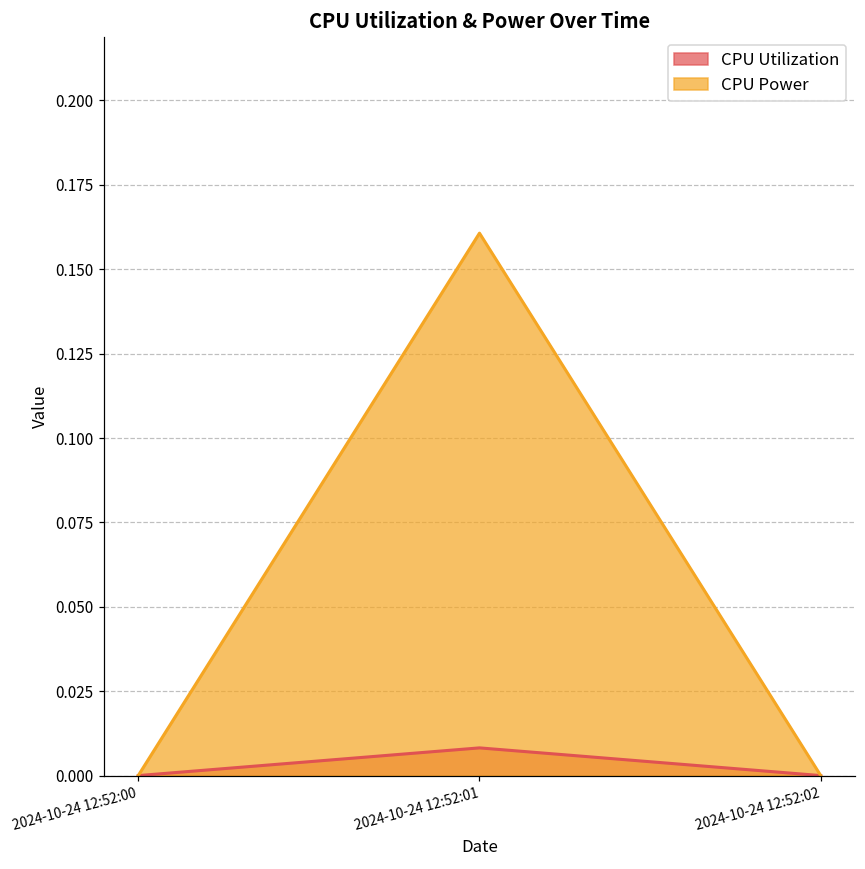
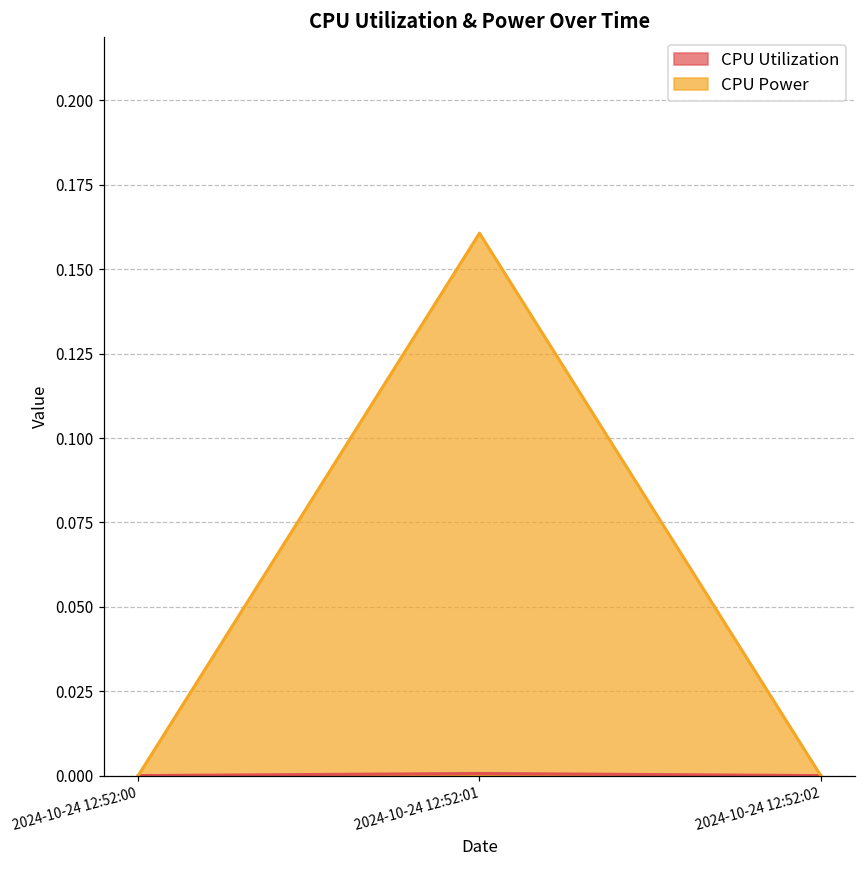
  {
    "CPU Utilization": {
-     "2024-10-24 12:52:01": 0.008
+     "2024-10-24 12:52:01": 0.001
    },
    "CPU Power": {
      "2024-10-24 12:52:01": 0.161
    }
  }
